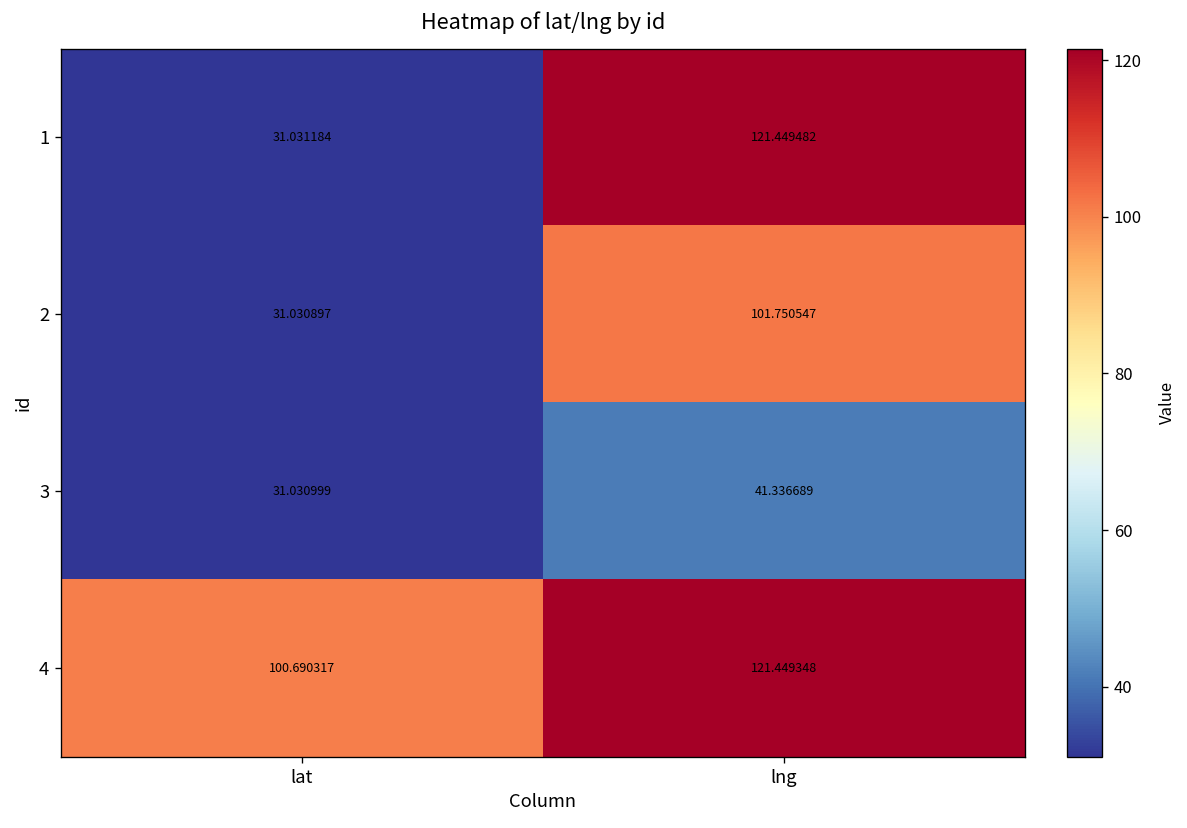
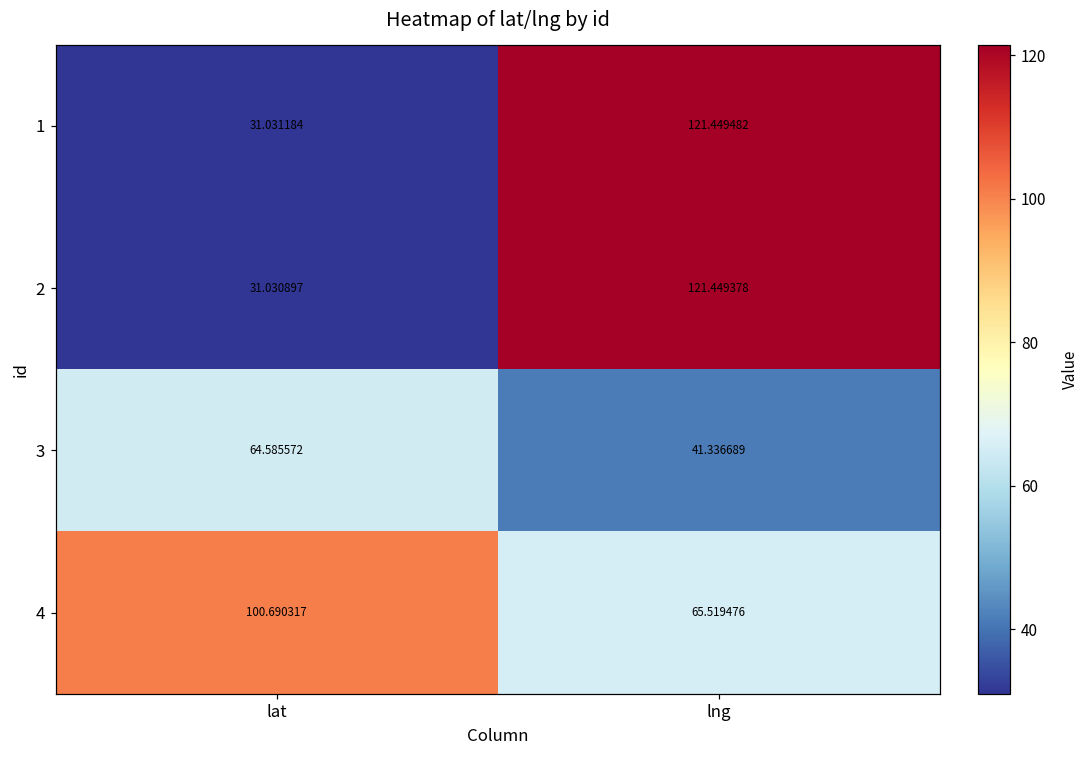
  {
    "1": {
      "lat": 31.031184,
      "lng": 121.449482
    },
    "2": {
      "lat": 31.030897,
-     "lng": 101.750547
+     "lng": 121.449378
    },
    "3": {
-     "lat": 31.030999,
+     "lat": 64.585572,
      "lng": 41.336689
    },
    "4": {
      "lat": 100.690317,
-     "lng": 121.449348
+     "lng": 65.519476
    }
  }
